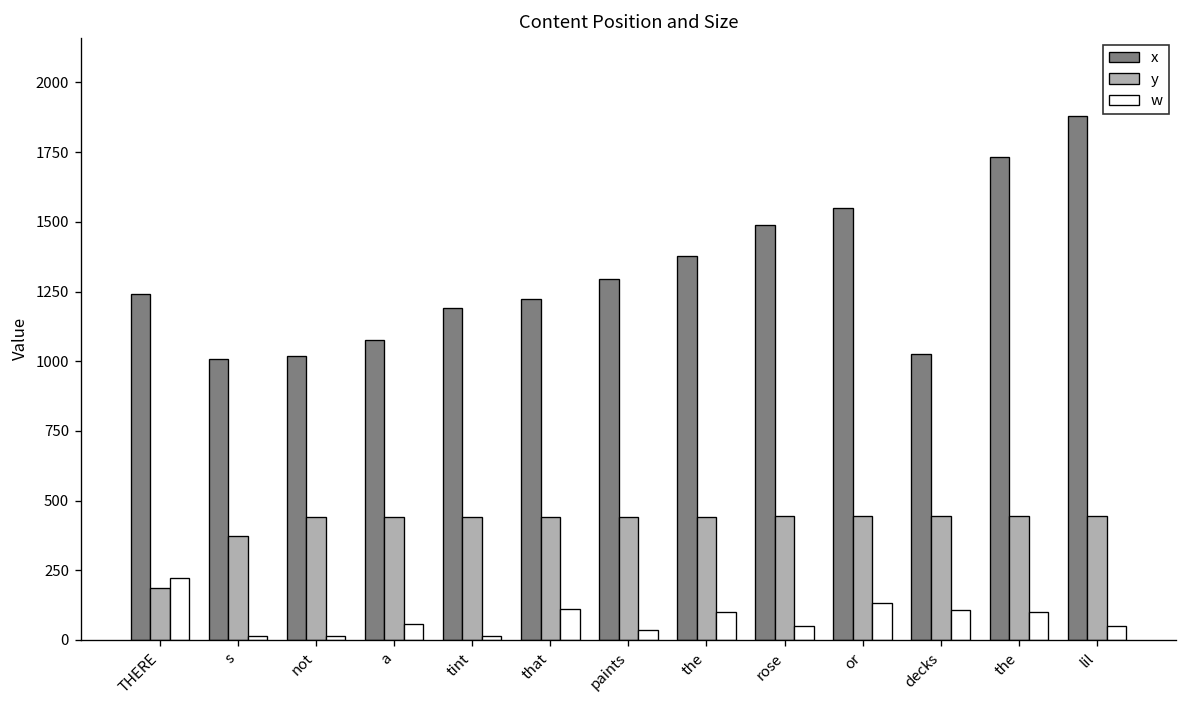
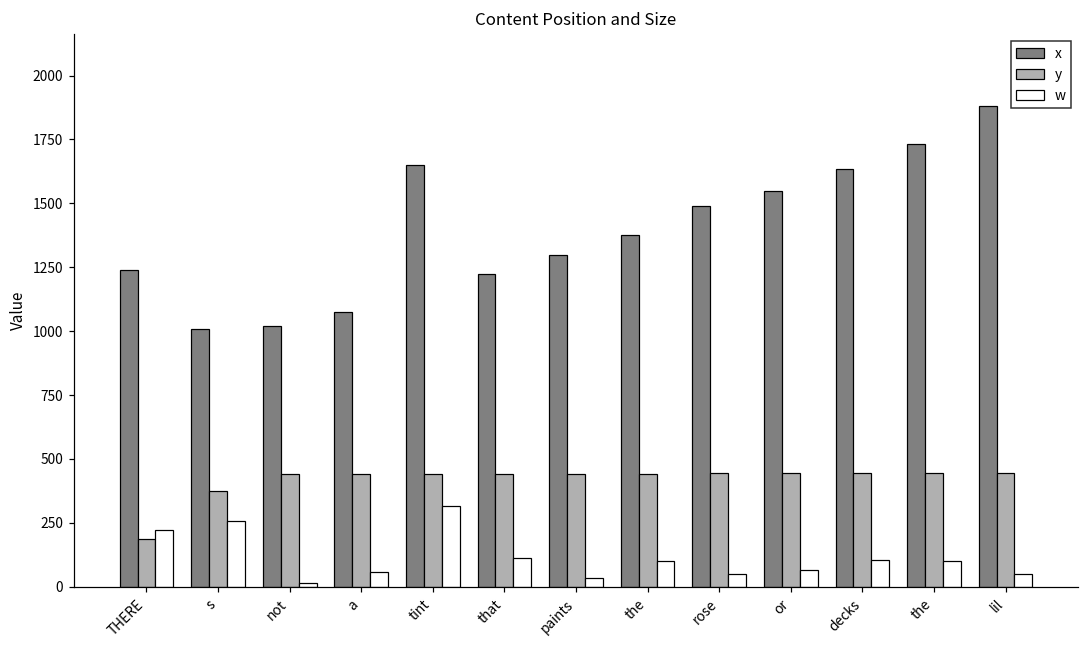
  {
    "x": {
      "THERE": 1240,
      "s": 1010,
      "not": 1020,
      "a": 1080,
-     "tint": 1190,
+     "tint": 1650,
      "that": 1220,
      "paints": 1300,
      "rose": 1490,
      "or": 1550,
-     "decks": 1030,
+     "decks": 1640,
      "lil": 1880
    },
    "y": {
      "THERE": 190,
      "s": 370,
      "not": 440,
      "a": 440,
      "tint": 440,
      "that": 440,
      "paints": 440,
      "rose": 440,
      "or": 440,
      "decks": 440,
      "lil": 450
    },
    "w": {
      "THERE": 220,
-     "s": 10,
+     "s": 260,
      "not": 10,
      "a": 60,
-     "tint": 10,
+     "tint": 320,
      "that": 110,
      "paints": 40,
      "rose": 50,
-     "or": 130,
+     "or": 70,
      "decks": 110,
      "lil": 50
    }
  }
